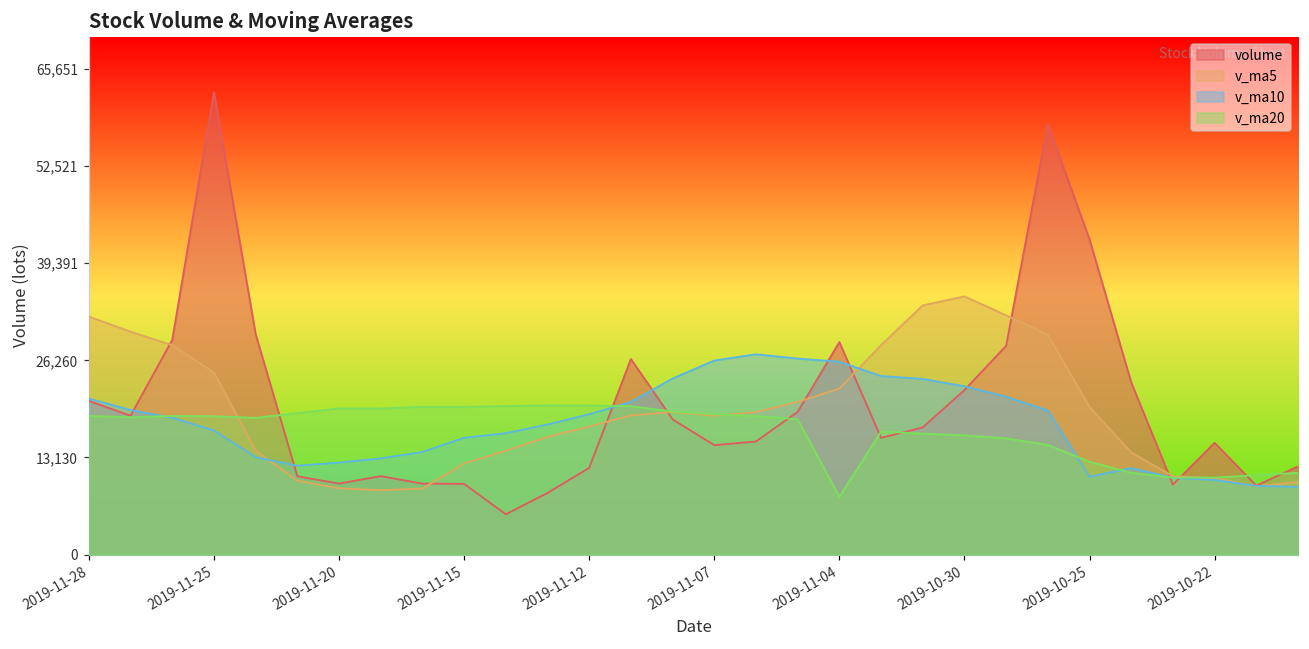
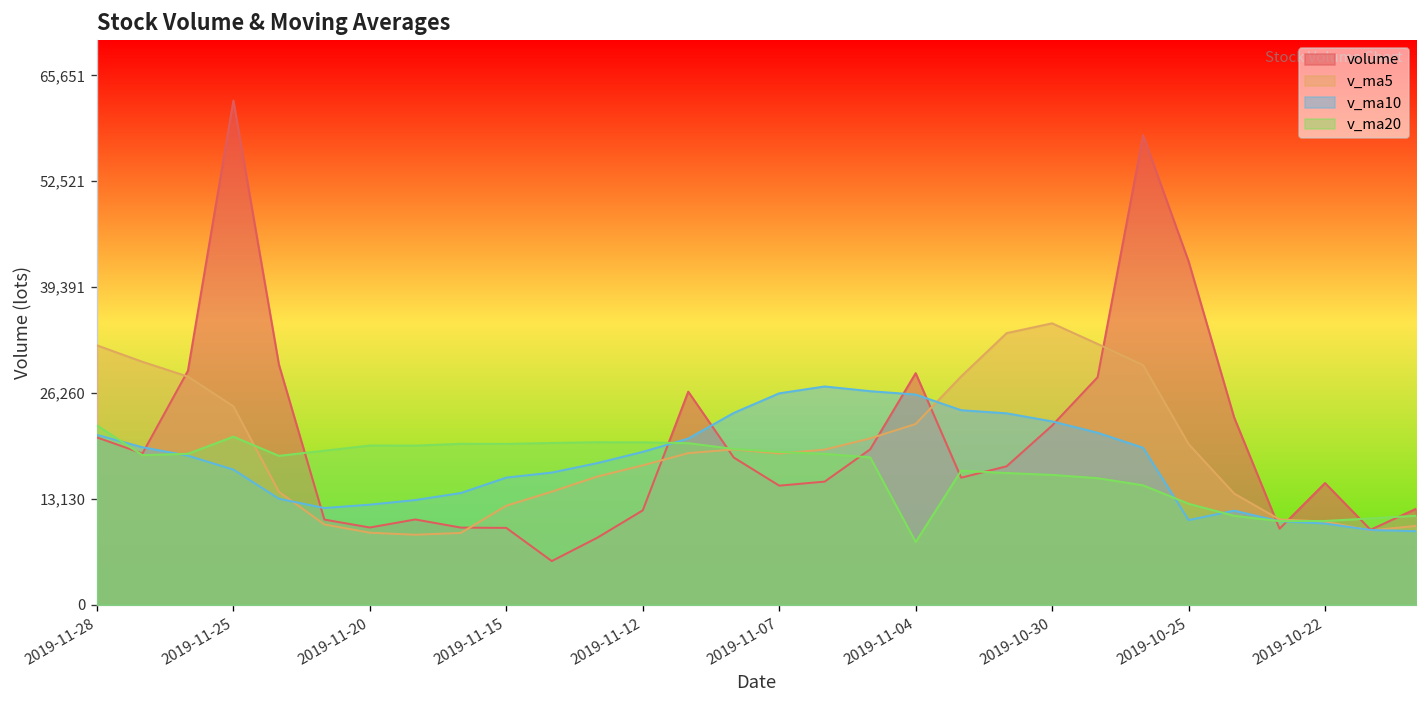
  {
    "v_ma10": {
      "2019-11-25": "17,000",
      "2019-11-20": "12,000",
      "2019-11-15": "16,000",
      "2019-11-12": "19,000",
      "2019-11-07": "26,000",
      "2019-11-04": "26,000",
      "2019-10-30": "23,000",
      "2019-10-25": "11,000"
    },
    "v_ma20": {
-     "2019-11-28": "19,000",
-     "2019-11-25": "19,000",
+     "2019-11-28": "22,000",
+     "2019-11-25": "21,000",
      "2019-11-20": "20,000",
      "2019-11-15": "20,000",
      "2019-11-12": "20,000",
      "2019-11-04": "8,000",
      "2019-10-30": "16,000",
      "2019-10-25": "13,000"
    }
  }
